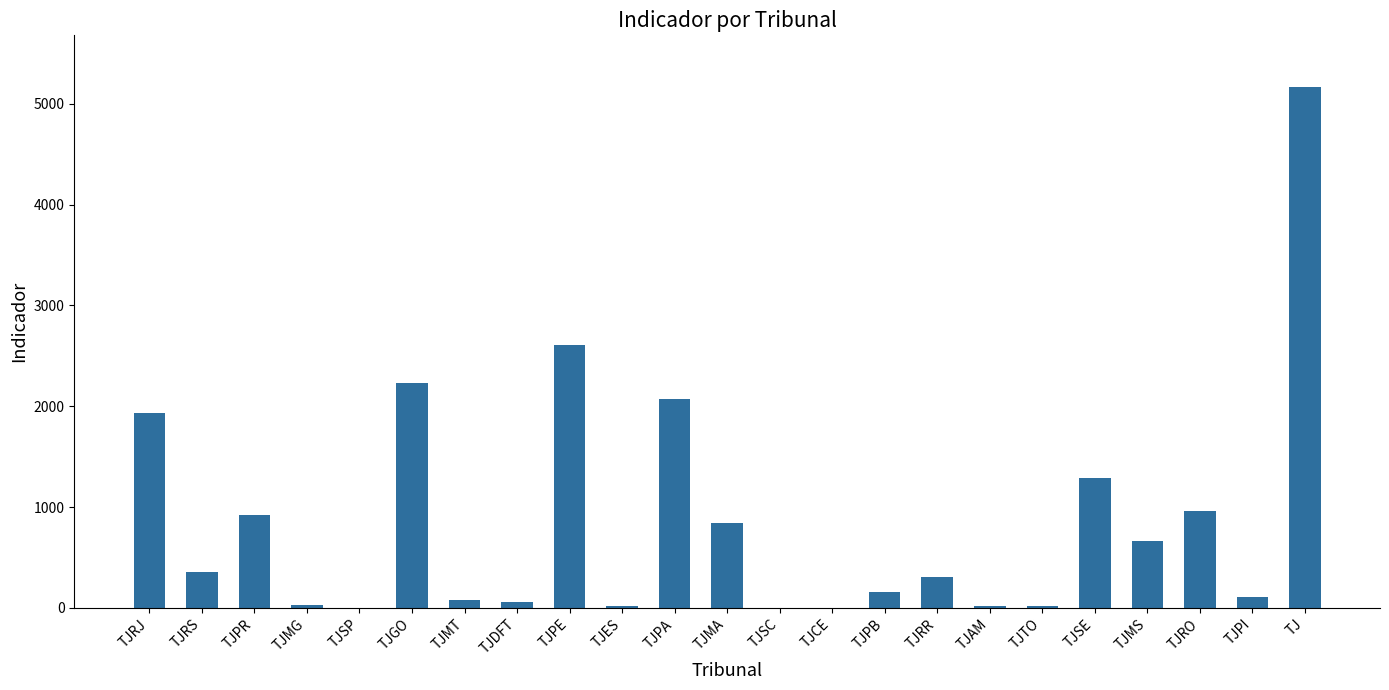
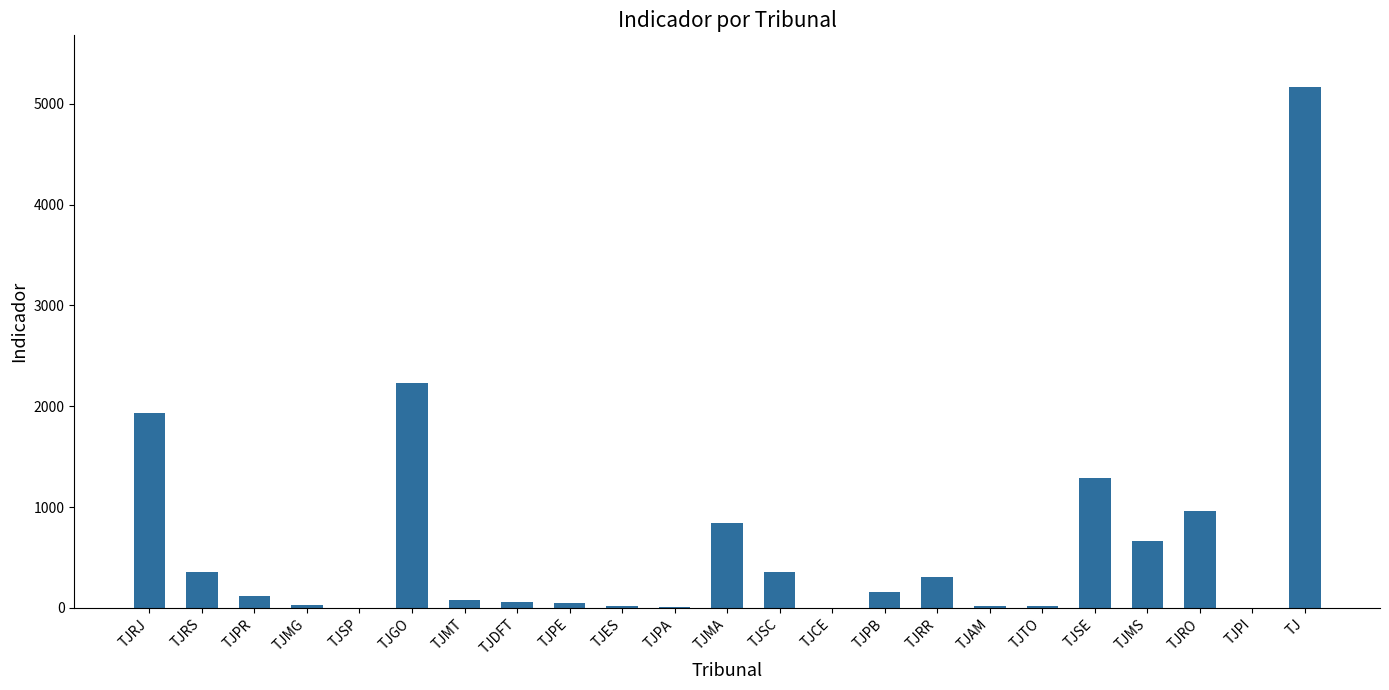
  {
    "TJRJ": 1930,
    "TJRS": 360,
-   "TJPR": 920,
+   "TJPR": 120,
    "TJMG": 30,
    "TJGO": 2230,
    "TJMT": 80,
    "TJDFT": 60,
-   "TJPE": 2600,
-   "TJPA": 2070,
+   "TJPE": 50,
+   "TJPA": 10,
    "TJMA": 840,
-   "TJSC": 0,
+   "TJSC": 360,
    "TJPB": 160,
    "TJRR": 310,
    "TJSE": 1290,
    "TJMS": 670,
    "TJRO": 960,
-   "TJPI": 100,
+   "TJPI": 0,
    "TJ": 5160
  }
